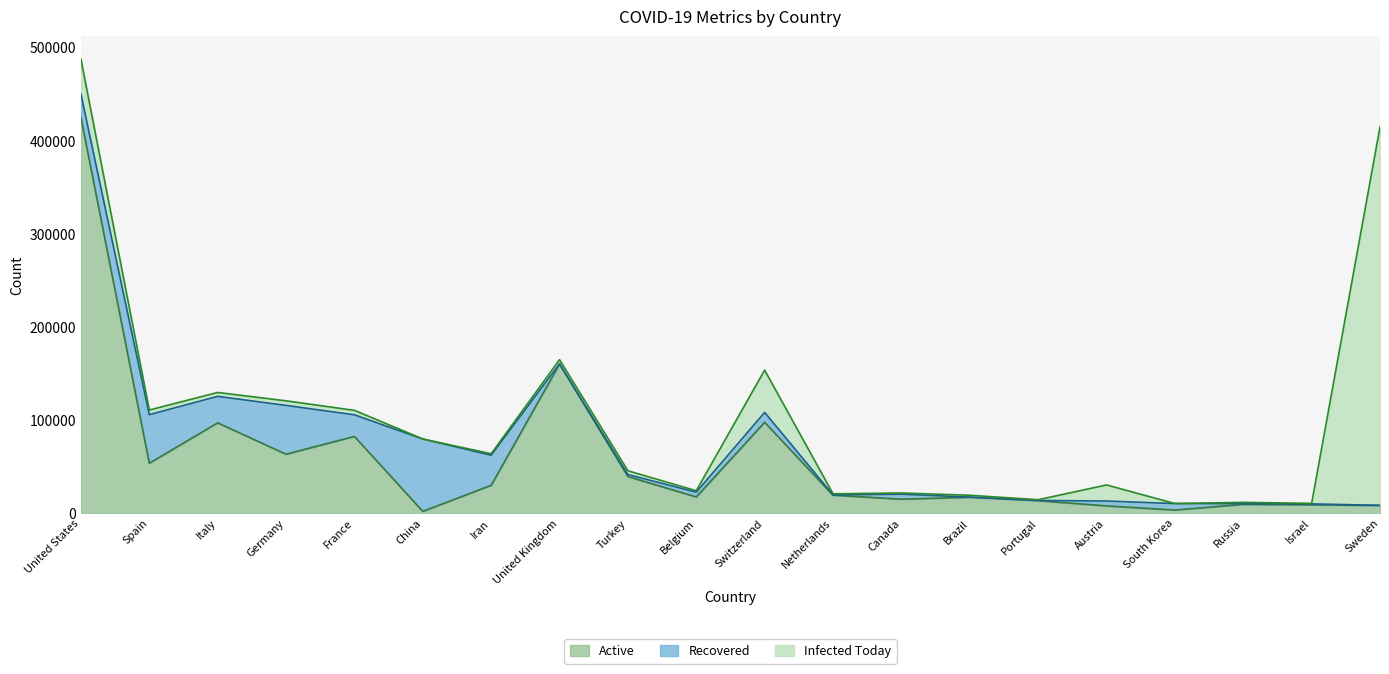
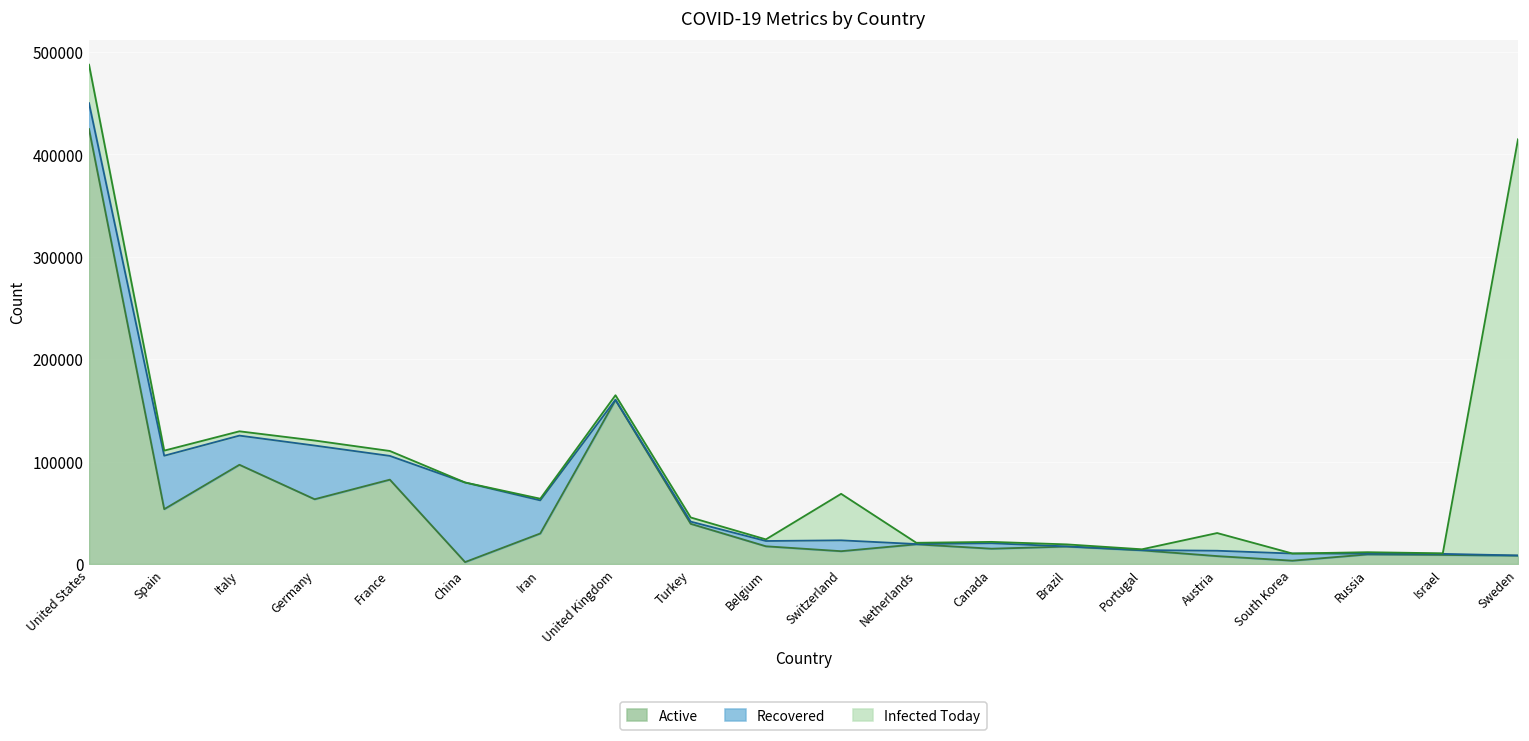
  {
    "Active": {
      "United States": 420000,
      "Spain": 50000,
      "Italy": 100000,
      "Germany": 60000,
      "France": 80000,
      "China": 0,
      "Iran": 30000,
      "Belgium": 20000,
-     "Switzerland": 100000,
+     "Switzerland": 10000,
      "Canada": 10000,
      "Austria": 10000,
      "South Korea": 0
    },
    "Recovered": {
      "United States": 30000,
      "Spain": 50000,
      "Italy": 30000,
      "Germany": 50000,
      "France": 20000,
      "Switzerland": 10000,
      "Austria": 10000
    },
    "Infected Today": {
      "United States": 40000,
      "Spain": 10000,
      "Italy": 0,
      "Germany": 0,
      "France": 0,
      "United Kingdom": 0,
      "Turkey": 0,
      "Switzerland": 50000,
      "Austria": 20000,
      "Sweden": 410000
    }
  }
